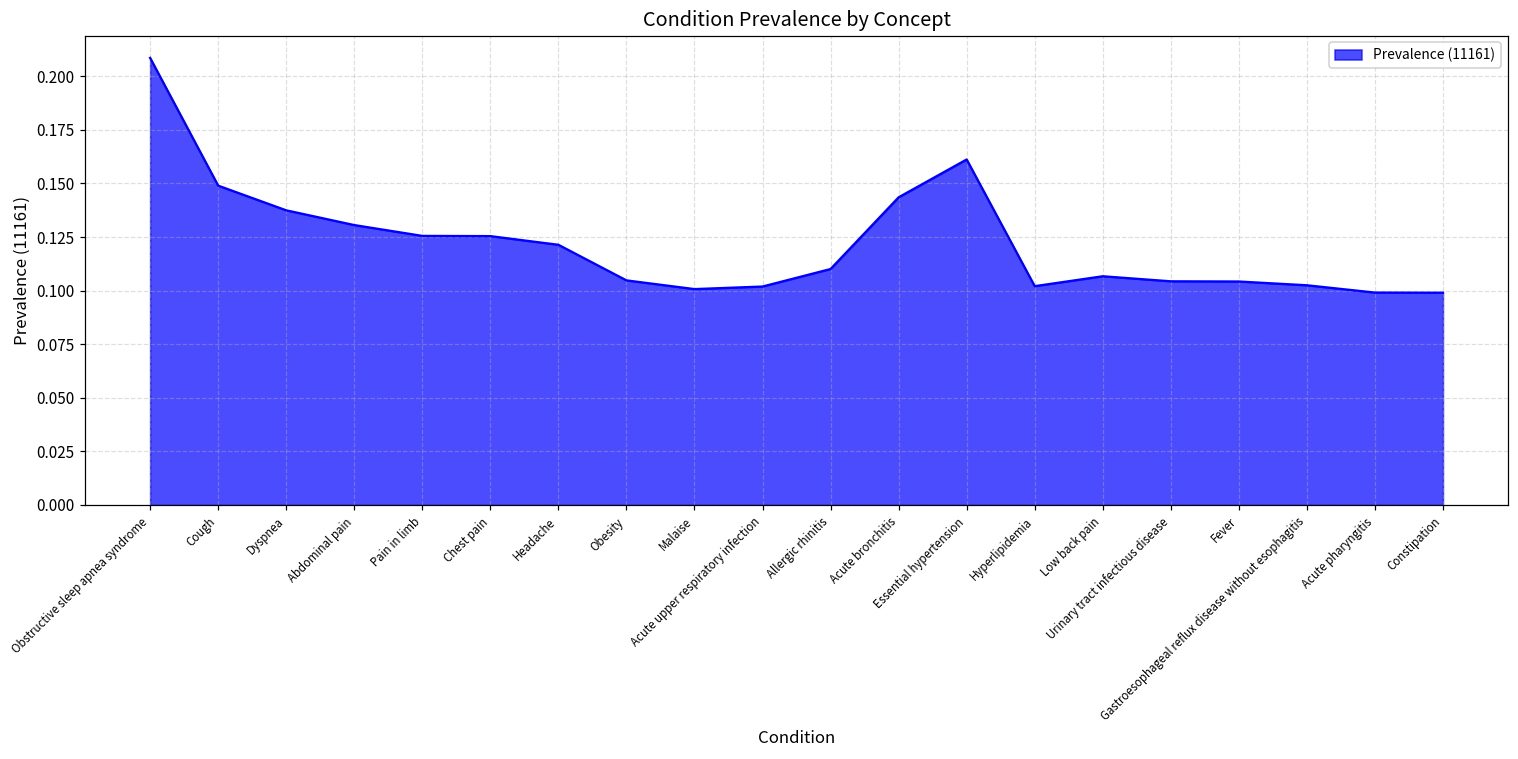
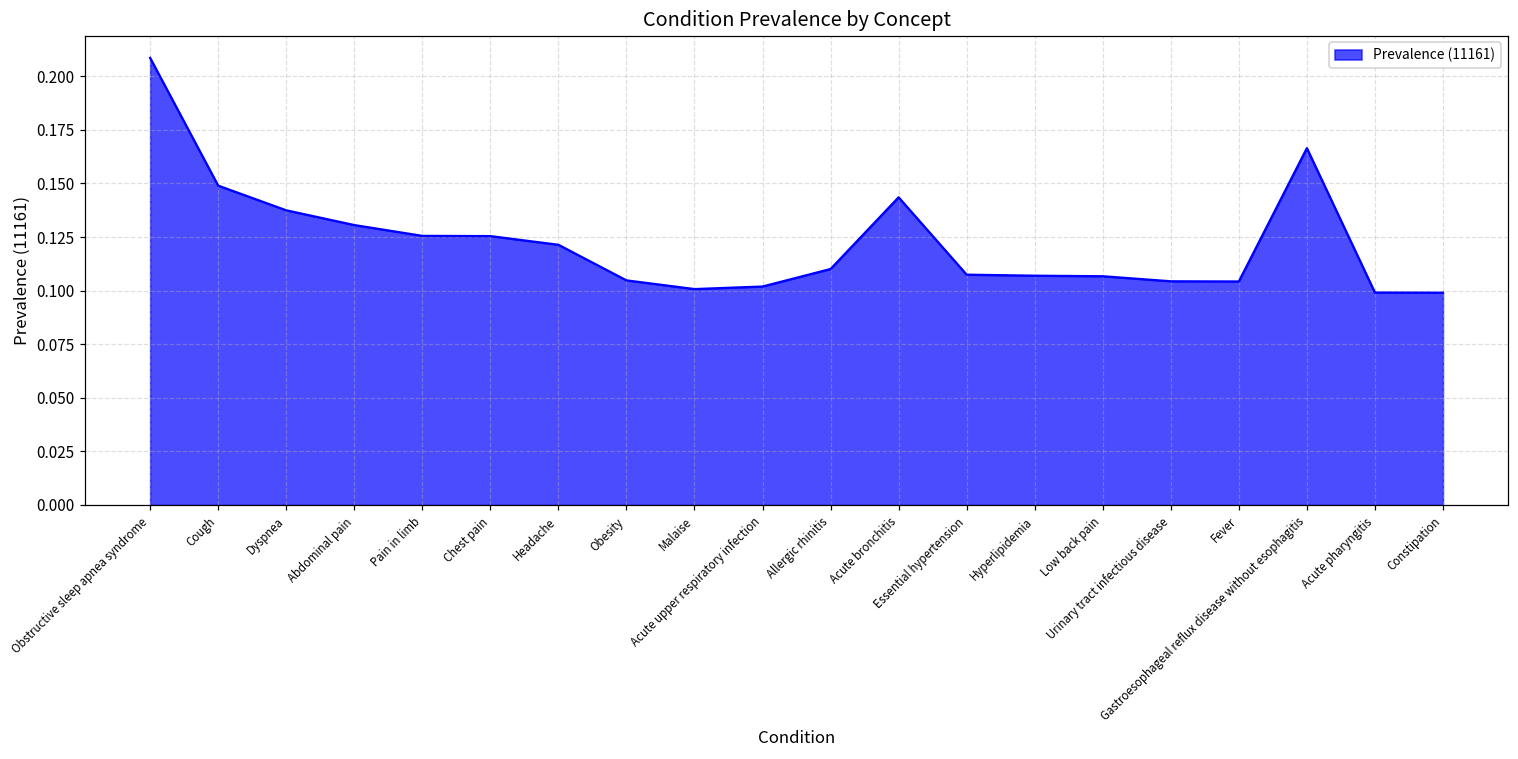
  {
    "Obstructive sleep apnea syndrome": 0.209,
    "Cough": 0.149,
    "Dyspnea": 0.137,
    "Abdominal pain": 0.131,
    "Pain in limb": 0.126,
    "Chest pain": 0.125,
    "Headache": 0.121,
    "Obesity": 0.105,
    "Malaise": 0.101,
    "Acute upper respiratory infection": 0.102,
    "Allergic rhinitis": 0.110,
    "Acute bronchitis": 0.144,
-   "Essential hypertension": 0.161,
-   "Hyperlipidemia": 0.102,
+   "Essential hypertension": 0.107,
+   "Hyperlipidemia": 0.107,
    "Low back pain": 0.107,
    "Urinary tract infectious disease": 0.104,
    "Fever": 0.104,
-   "Gastroesophageal reflux disease without esophagitis": 0.102,
+   "Gastroesophageal reflux disease without esophagitis": 0.166,
    "Acute pharyngitis": 0.099,
    "Constipation": 0.099
  }
